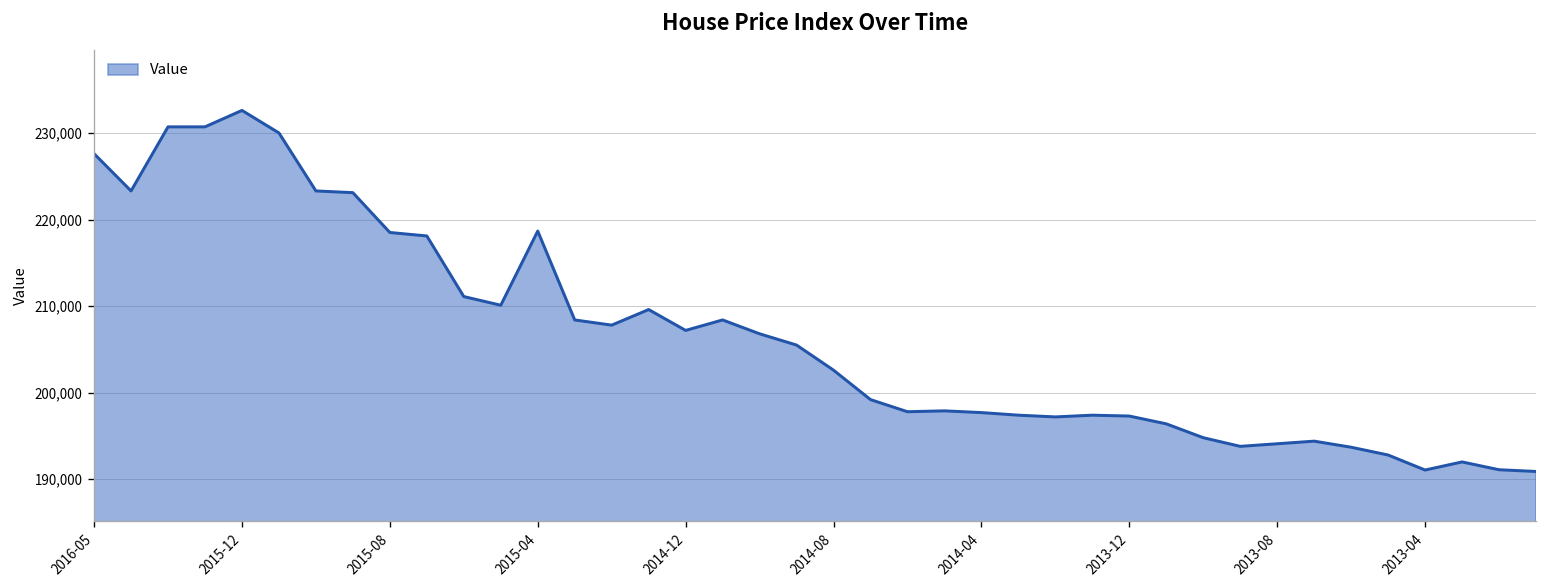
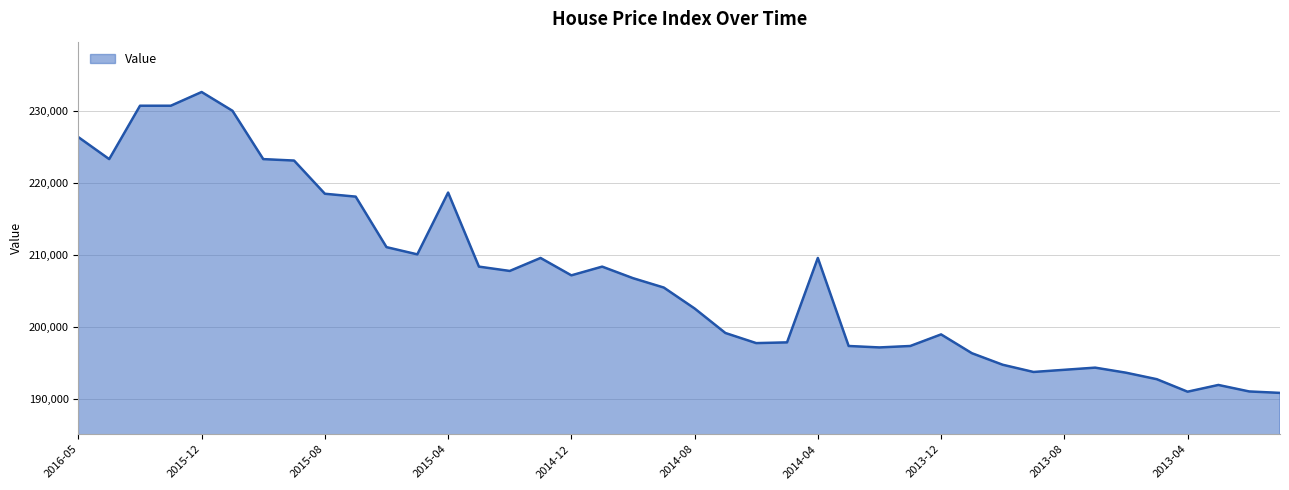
  {
-   "2016-05": "228,000",
+   "2016-05": "226,000",
    "2015-12": "233,000",
    "2015-08": "219,000",
    "2015-04": "219,000",
    "2014-12": "207,000",
    "2014-08": "203,000",
-   "2014-04": "198,000",
-   "2013-12": "197,000",
+   "2014-04": "210,000",
+   "2013-12": "199,000",
    "2013-08": "194,000",
    "2013-04": "191,000"
  }
